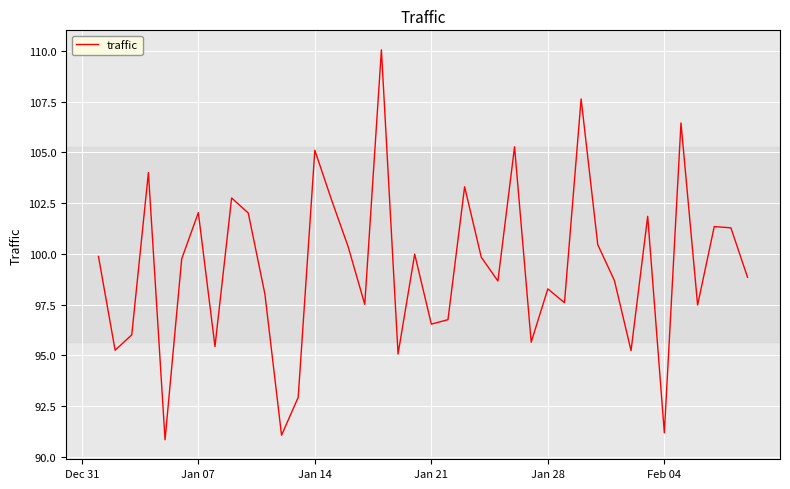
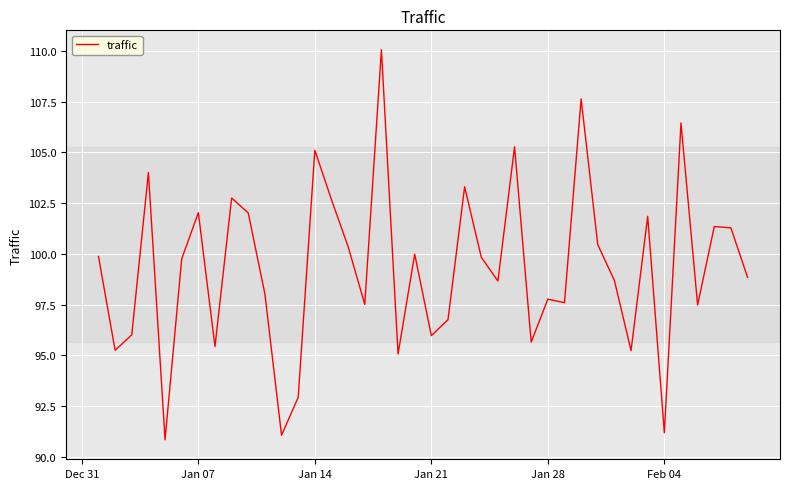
  {
    "Jan 07": 102.0,
    "Jan 14": 105.1,
-   "Jan 21": 96.5,
-   "Jan 28": 98.3,
+   "Jan 21": 96.0,
+   "Jan 28": 97.8,
    "Feb 04": 91.2
  }
